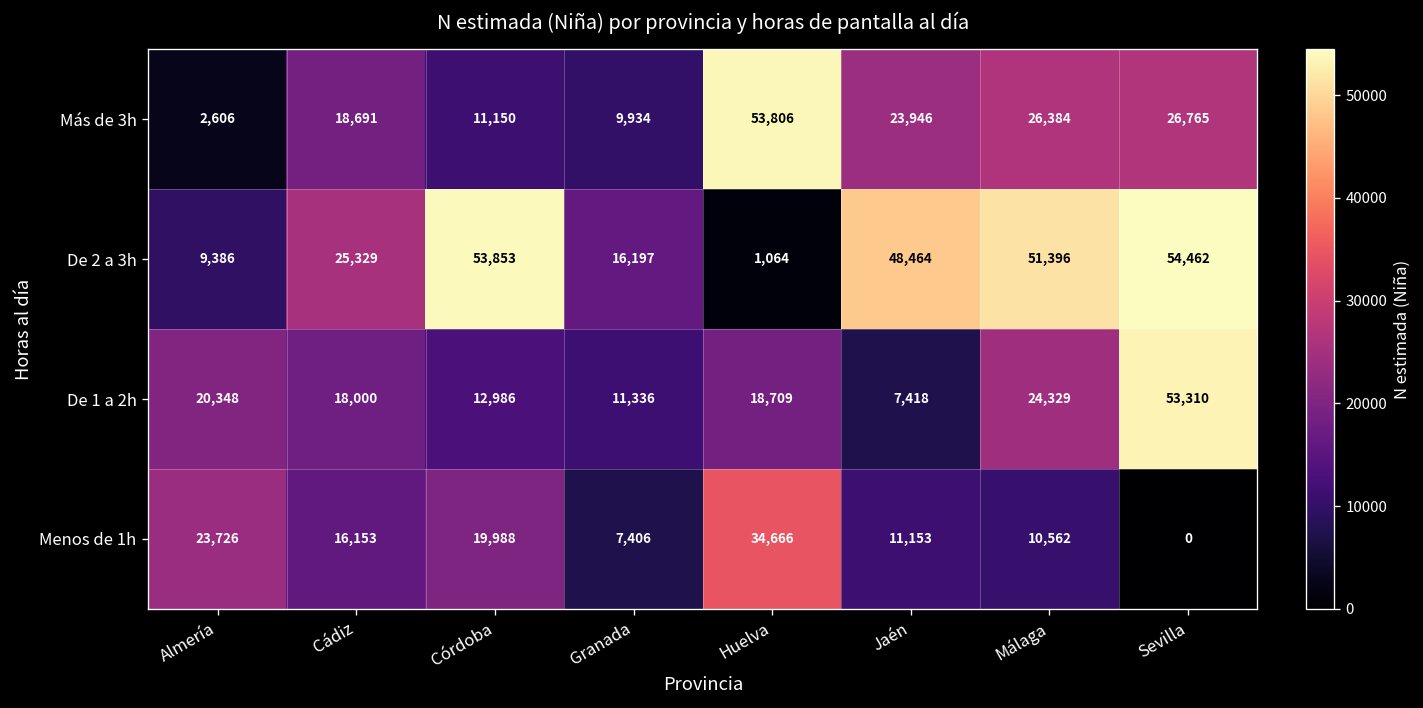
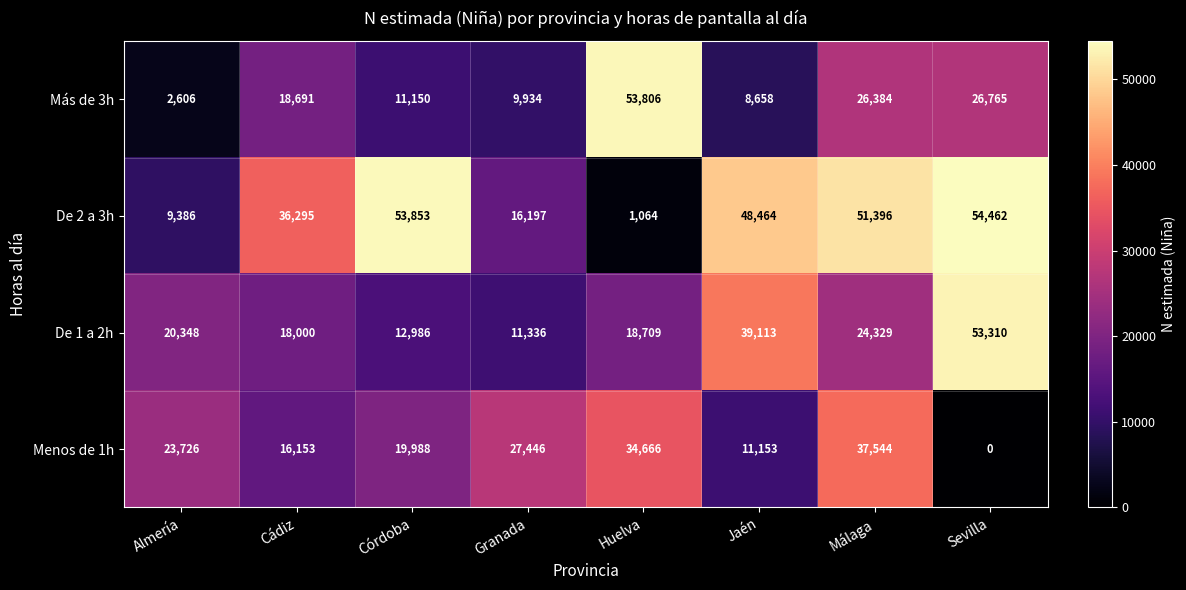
  {
    "Más de 3h": {
      "Almería": "2,606",
      "Cádiz": "18,691",
      "Córdoba": "11,150",
      "Granada": "9,934",
      "Huelva": "53,806",
-     "Jaén": "23,946",
+     "Jaén": "8,658",
      "Málaga": "26,384",
      "Sevilla": "26,765"
    },
    "De 2 a 3h": {
      "Almería": "9,386",
-     "Cádiz": "25,329",
+     "Cádiz": "36,295",
      "Córdoba": "53,853",
      "Granada": "16,197",
      "Huelva": "1,064",
      "Jaén": "48,464",
      "Málaga": "51,396",
      "Sevilla": "54,462"
    },
    "De 1 a 2h": {
      "Almería": "20,348",
      "Cádiz": "18,000",
      "Córdoba": "12,986",
      "Granada": "11,336",
      "Huelva": "18,709",
-     "Jaén": "7,418",
+     "Jaén": "39,113",
      "Málaga": "24,329",
      "Sevilla": "53,310"
    },
    "Menos de 1h": {
      "Almería": "23,726",
      "Cádiz": "16,153",
      "Córdoba": "19,988",
-     "Granada": "7,406",
+     "Granada": "27,446",
      "Huelva": "34,666",
      "Jaén": "11,153",
-     "Málaga": "10,562",
+     "Málaga": "37,544",
      "Sevilla": "0"
    }
  }
